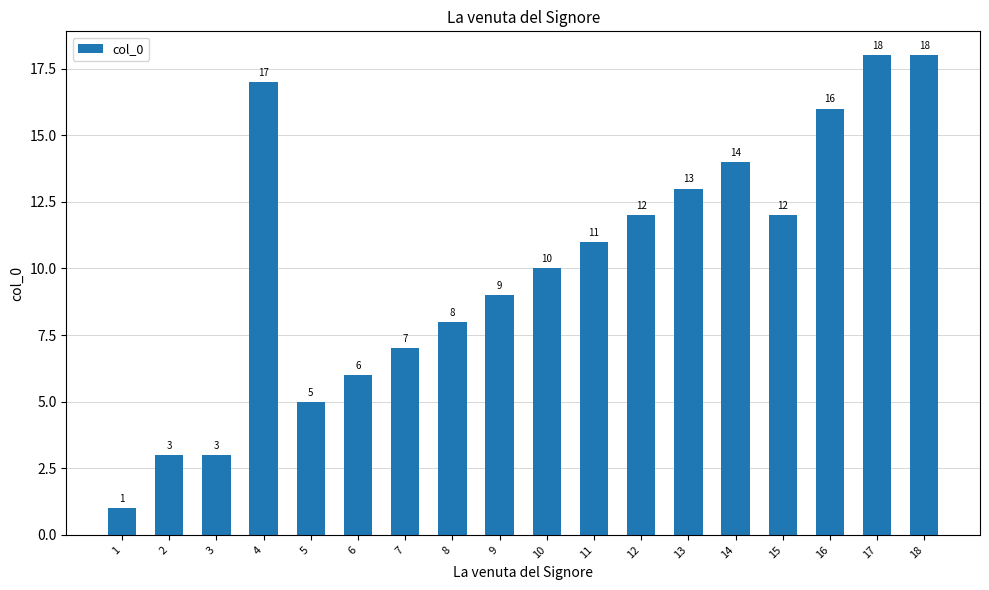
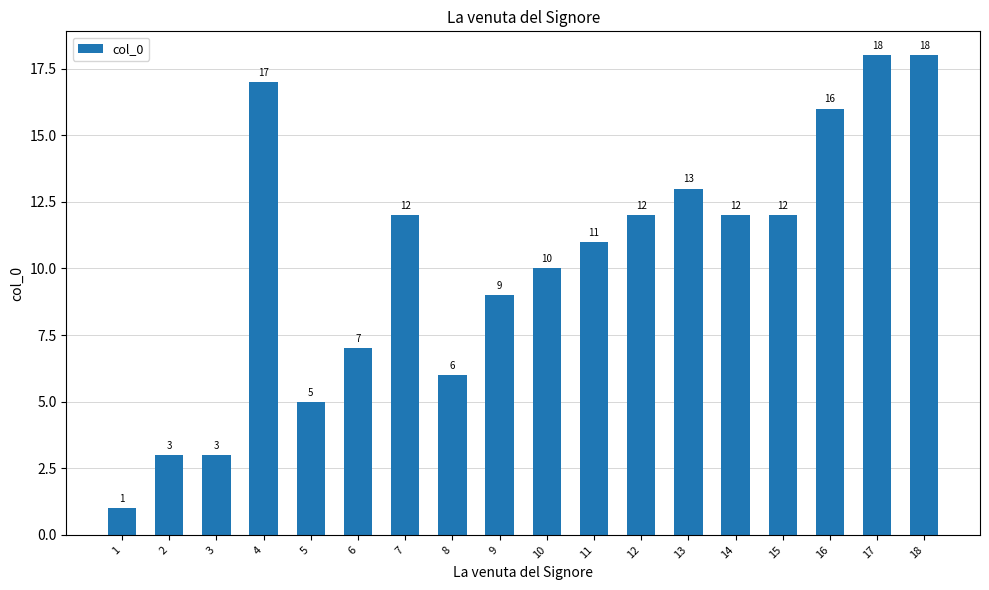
  {
    "1": 1,
    "2": 3,
    "3": 3,
    "4": 17,
    "5": 5,
-   "6": 6,
-   "7": 7,
-   "8": 8,
+   "6": 7,
+   "7": 12,
+   "8": 6,
    "9": 9,
    "10": 10,
    "11": 11,
    "12": 12,
    "13": 13,
-   "14": 14,
+   "14": 12,
    "15": 12,
    "16": 16,
    "17": 18,
    "18": 18
  }
